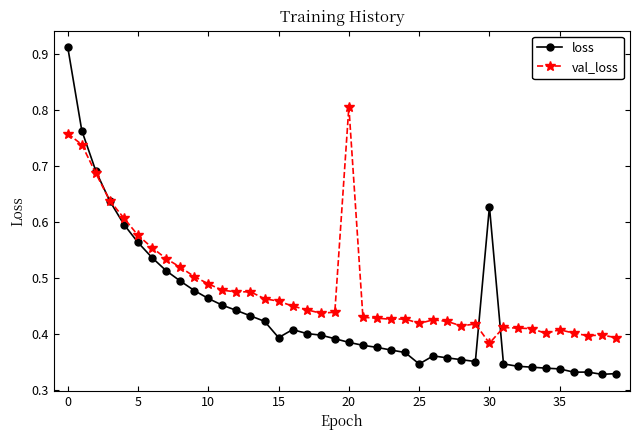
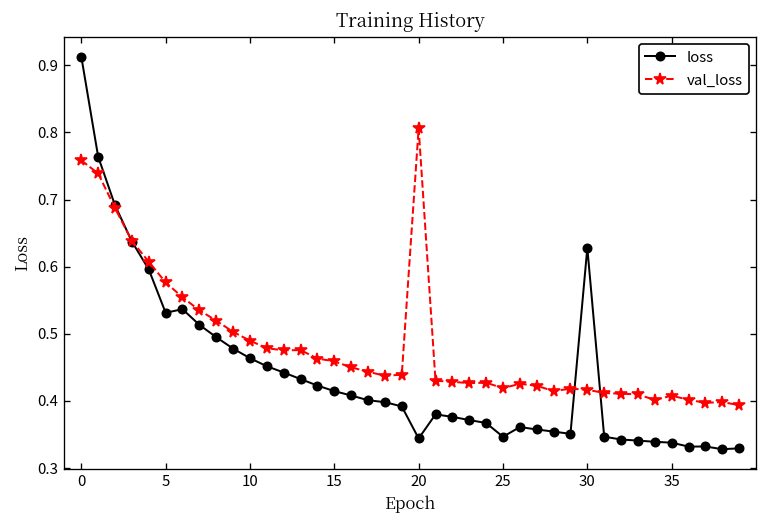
  {
    "loss": {
      "0": 0.91,
-     "5": 0.56,
+     "5": 0.53,
      "10": 0.46,
-     "15": 0.39,
-     "20": 0.39,
+     "15": 0.41,
+     "20": 0.34,
      "25": 0.35,
      "30": 0.63,
      "35": 0.34
    },
    "val_loss": {
      "0": 0.76,
      "5": 0.58,
      "10": 0.49,
      "15": 0.46,
      "20": 0.81,
      "25": 0.42,
-     "30": 0.38,
+     "30": 0.42,
      "35": 0.41
    }
  }
